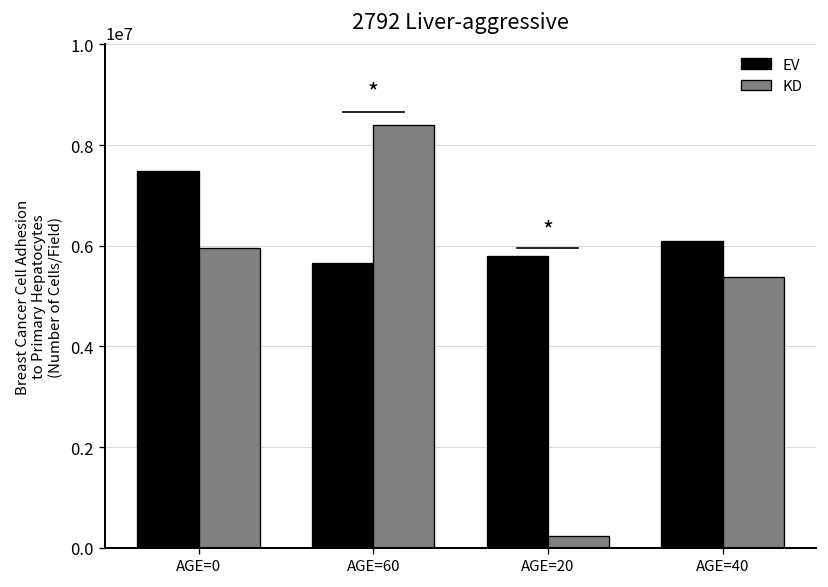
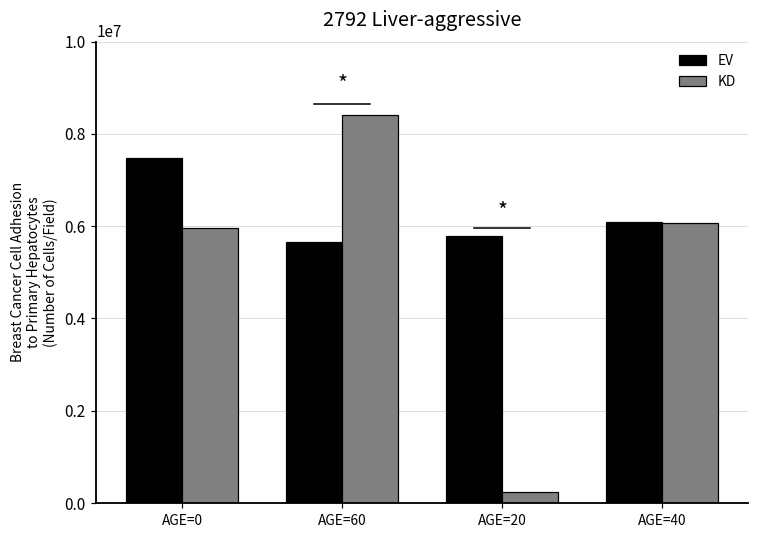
  {
    "KD": {
      "AGE=0": 6000000,
      "AGE=60": 8400000,
      "AGE=20": 200000,
-     "AGE=40": 5400000
+     "AGE=40": 6100000
    }
  }
